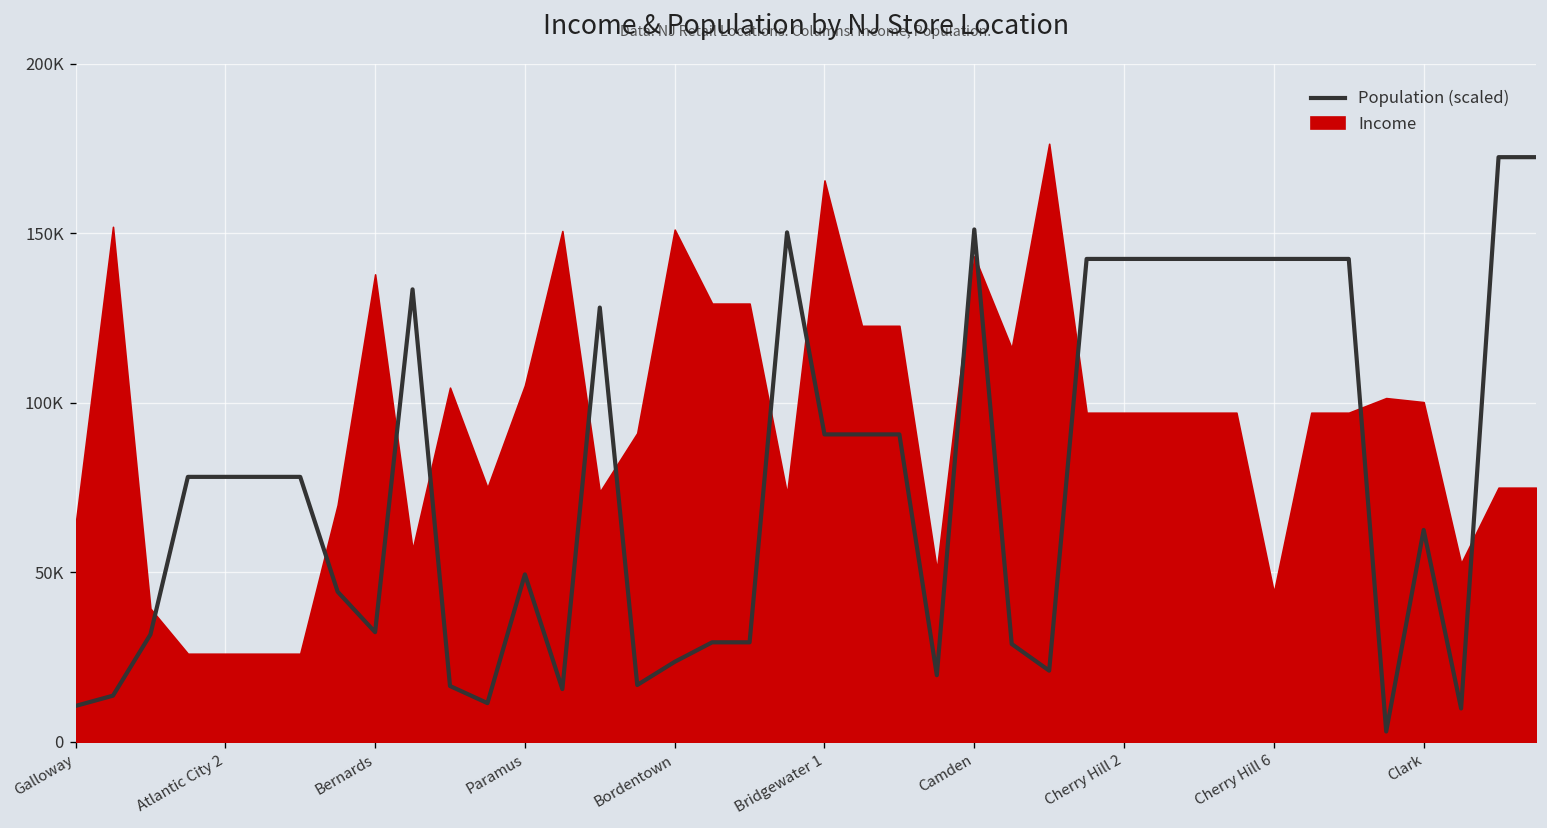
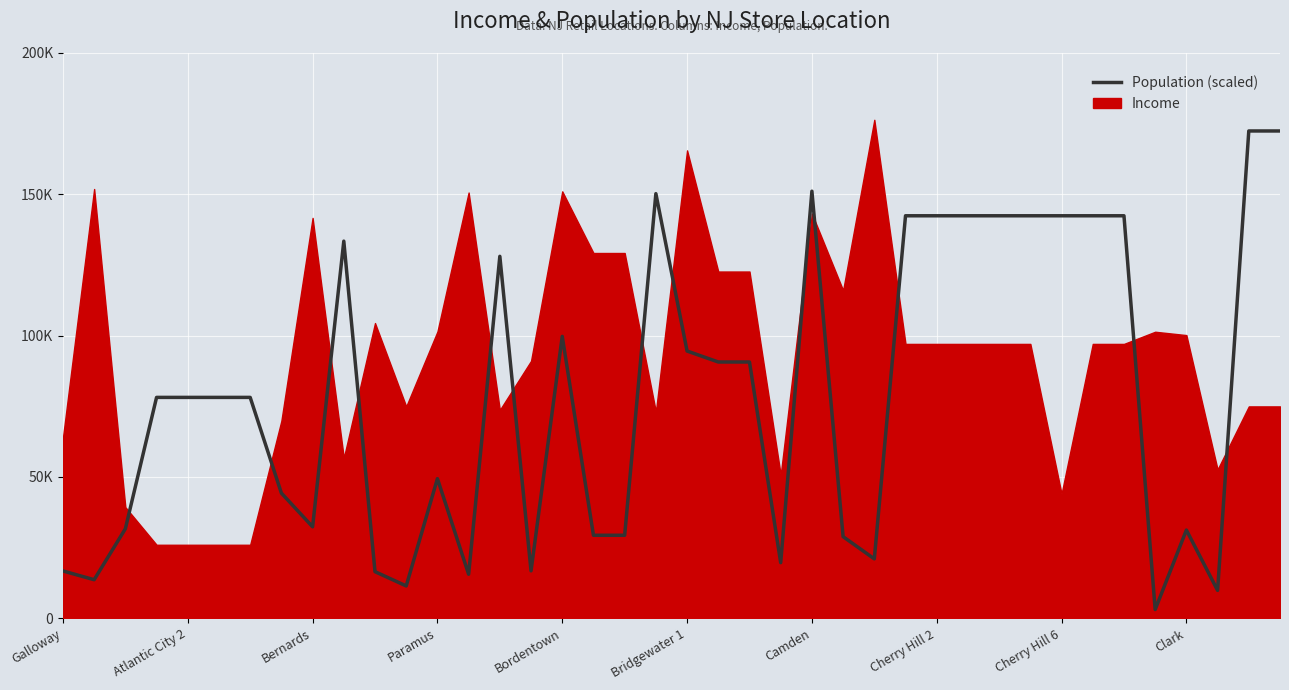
  {
    "Population (scaled)": {
-     "Galloway": 11000,
+     "Galloway": 17000,
      "Atlantic City 2": 78000,
      "Bernards": 32000,
      "Paramus": 49000,
-     "Bordentown": 24000,
-     "Bridgewater 1": 91000,
+     "Bordentown": 100000,
+     "Bridgewater 1": 95000,
      "Camden": 151000,
      "Cherry Hill 2": 142000,
      "Cherry Hill 6": 142000,
-     "Clark": 62000
+     "Clark": 31000
    },
    "Income": {
      "Galloway": 64000,
      "Atlantic City 2": 26000,
-     "Bernards": 138000,
-     "Paramus": 105000,
+     "Bernards": 142000,
+     "Paramus": 101000,
      "Bordentown": 151000,
      "Bridgewater 1": 166000,
      "Camden": 143000,
      "Cherry Hill 2": 97000,
      "Cherry Hill 6": 44000,
      "Clark": 100000
    }
  }
